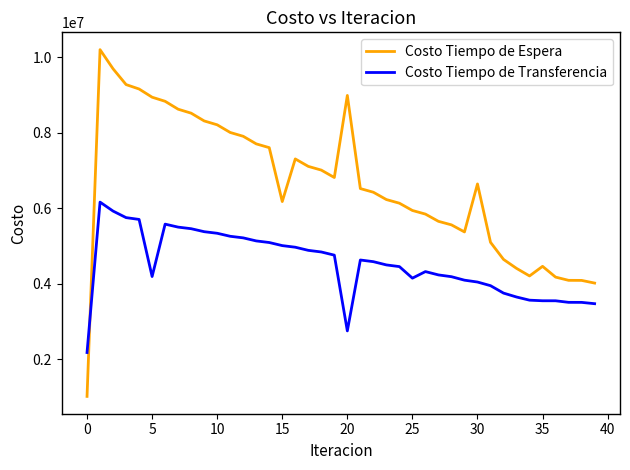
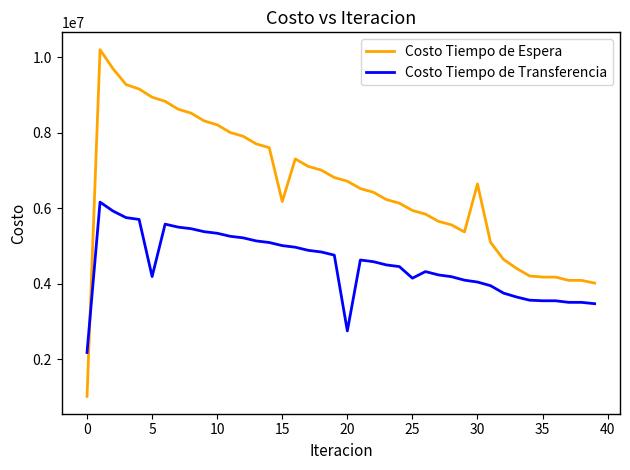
  {
    "Costo Tiempo de Espera": {
      "0": 1000000,
      "5": 8900000,
      "10": 8200000,
      "15": 6200000,
-     "20": 9000000,
+     "20": 6700000,
      "25": 5900000,
      "30": 6600000,
-     "35": 4500000
+     "35": 4200000
    },
    "Costo Tiempo de Transferencia": {
      "0": 2200000,
      "5": 4200000,
      "10": 5300000,
      "15": 5000000,
      "20": 2800000,
      "25": 4200000,
      "30": 4000000,
      "35": 3600000
    }
  }
